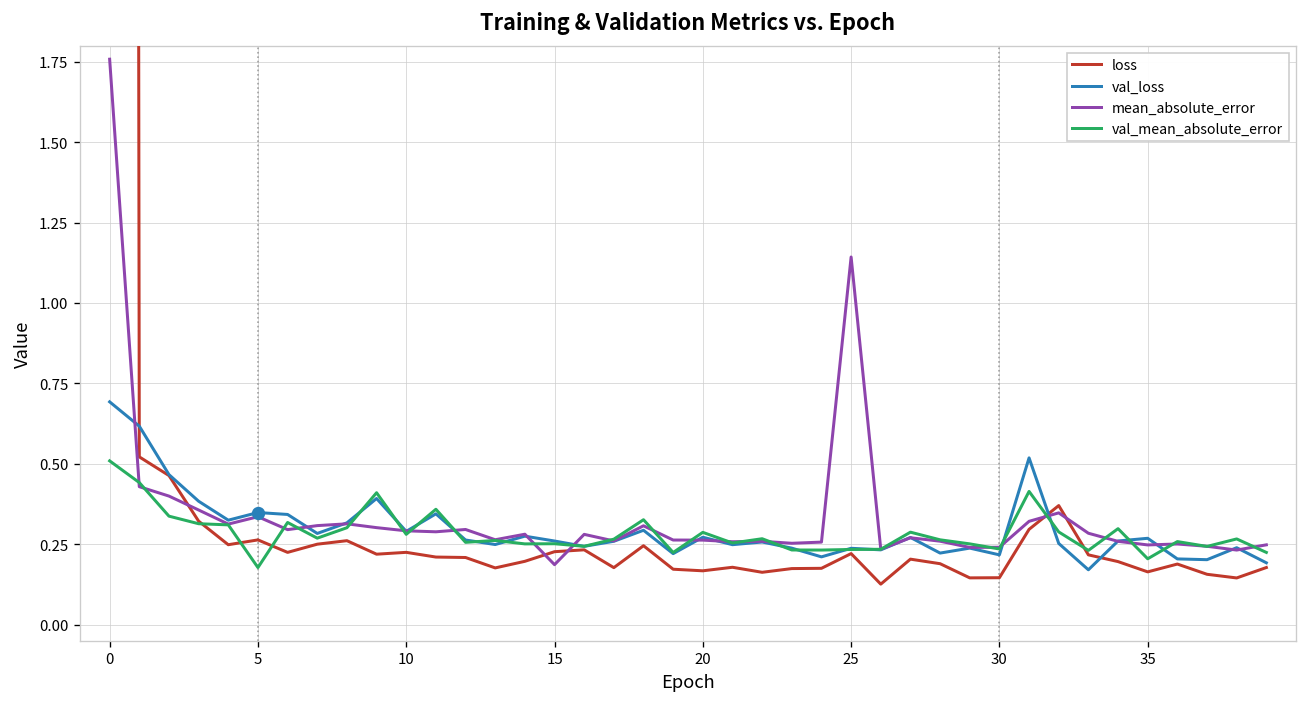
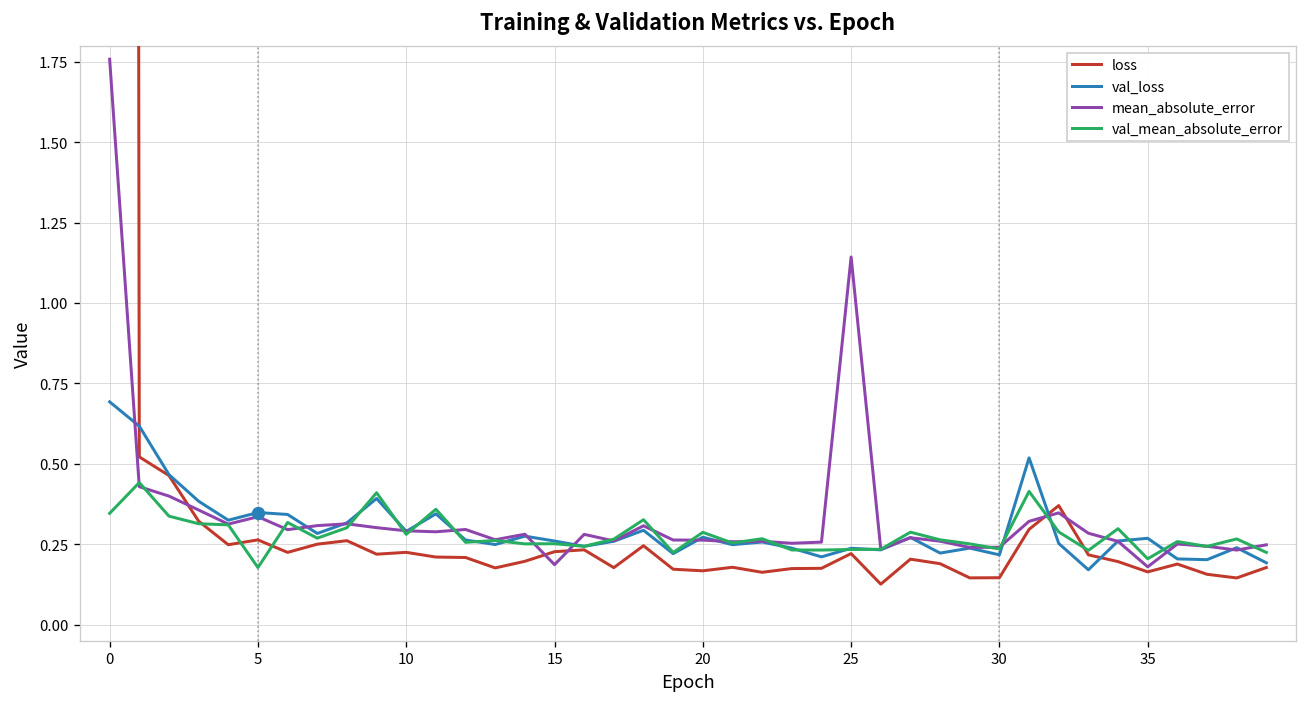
  {
    "mean_absolute_error": {
      "0": 1.76,
      "5": 0.34,
      "15": 0.19,
      "25": 1.14,
-     "35": 0.25
+     "35": 0.18
    },
    "val_mean_absolute_error": {
-     "0": 0.51,
+     "0": 0.35,
      "5": 0.18,
      "20": 0.29,
      "35": 0.20
    }
  }
